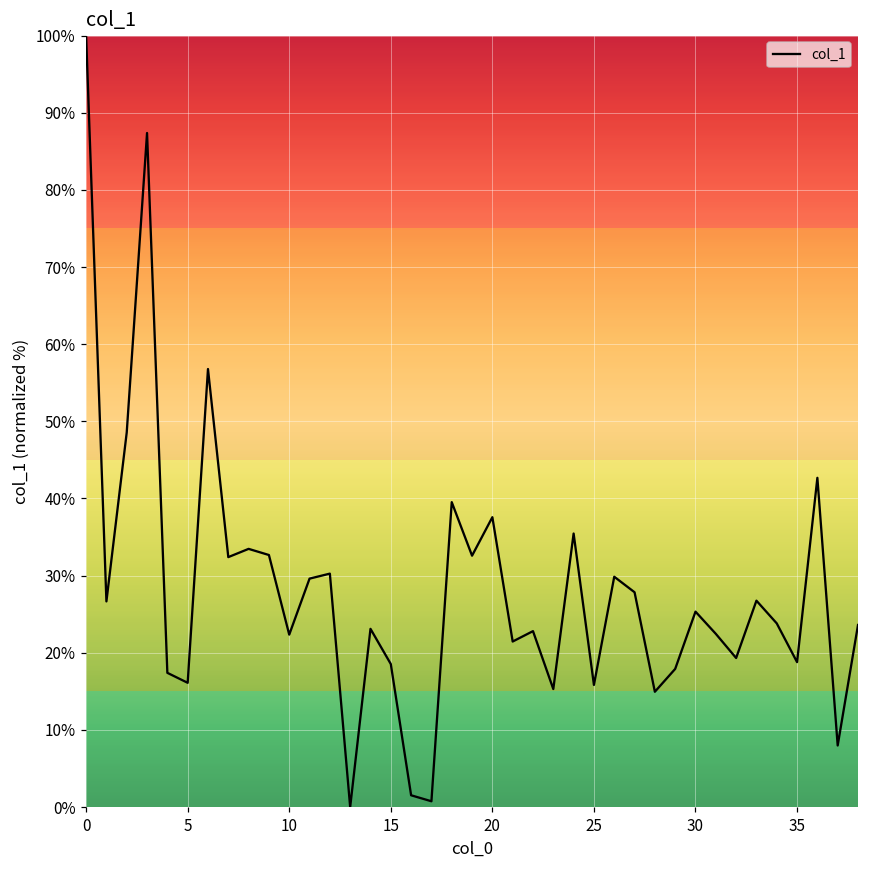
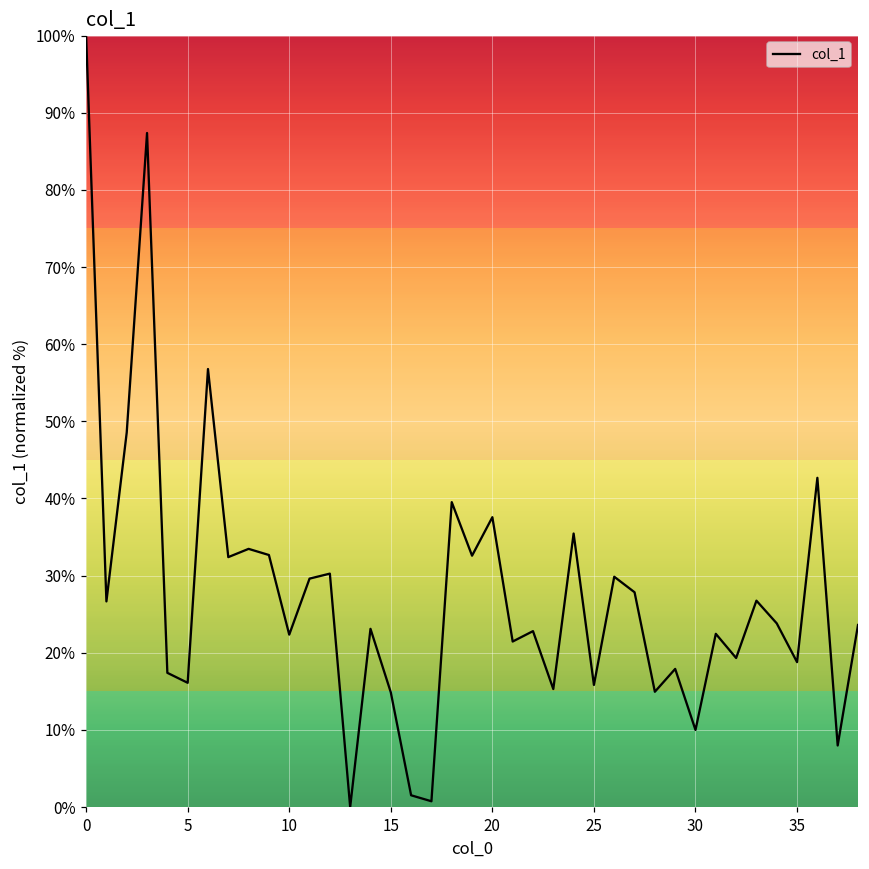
  {
    "0": "100%",
    "5": "16%",
    "10": "22%",
-   "15": "19%",
+   "15": "15%",
    "20": "38%",
    "25": "16%",
-   "30": "25%",
+   "30": "10%",
    "35": "19%"
  }
